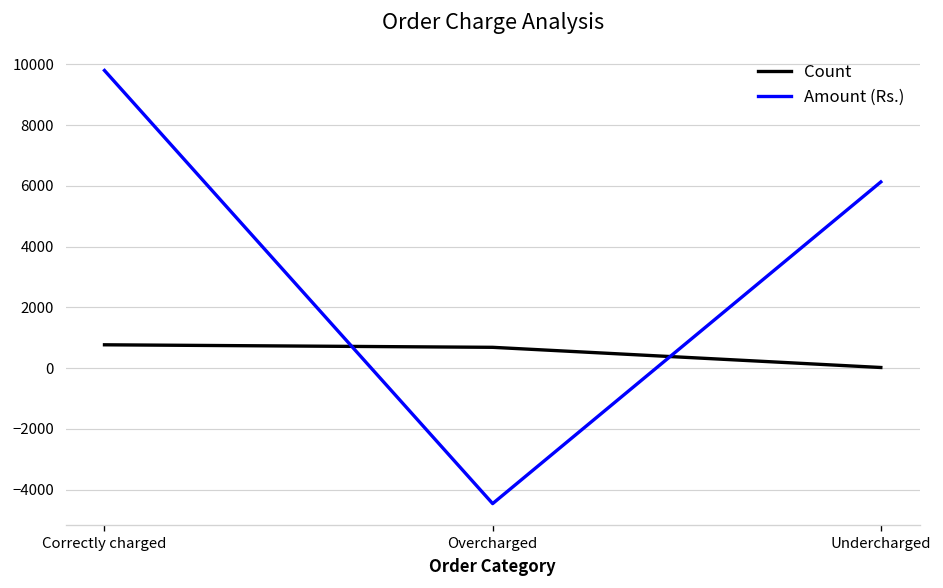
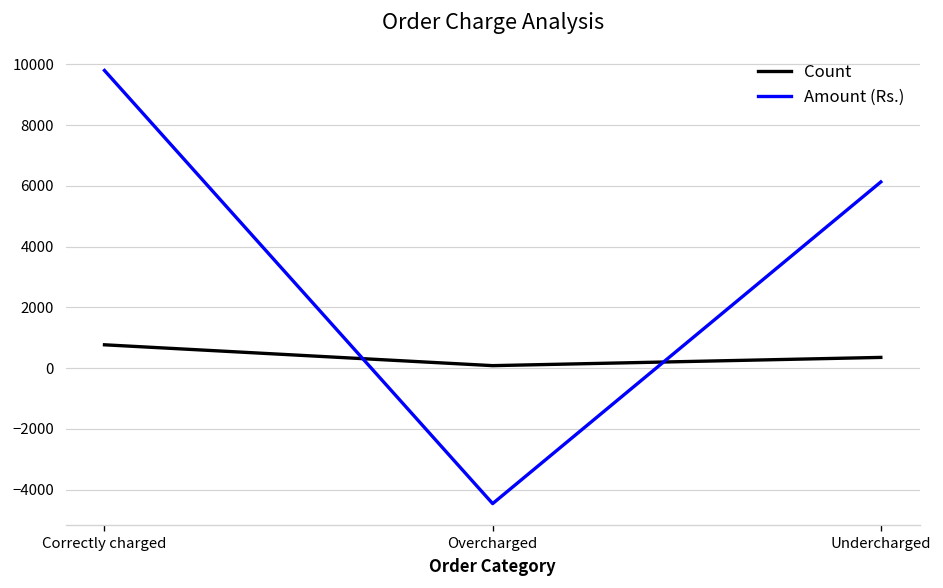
  {
    "Count": {
      "Correctly charged": 800,
-     "Overcharged": 700,
-     "Undercharged": 0
+     "Overcharged": 100,
+     "Undercharged": 400
    },
    "Amount (Rs.)": {
      "Correctly charged": 9800,
      "Overcharged": -4500,
      "Undercharged": 6100
    }
  }
